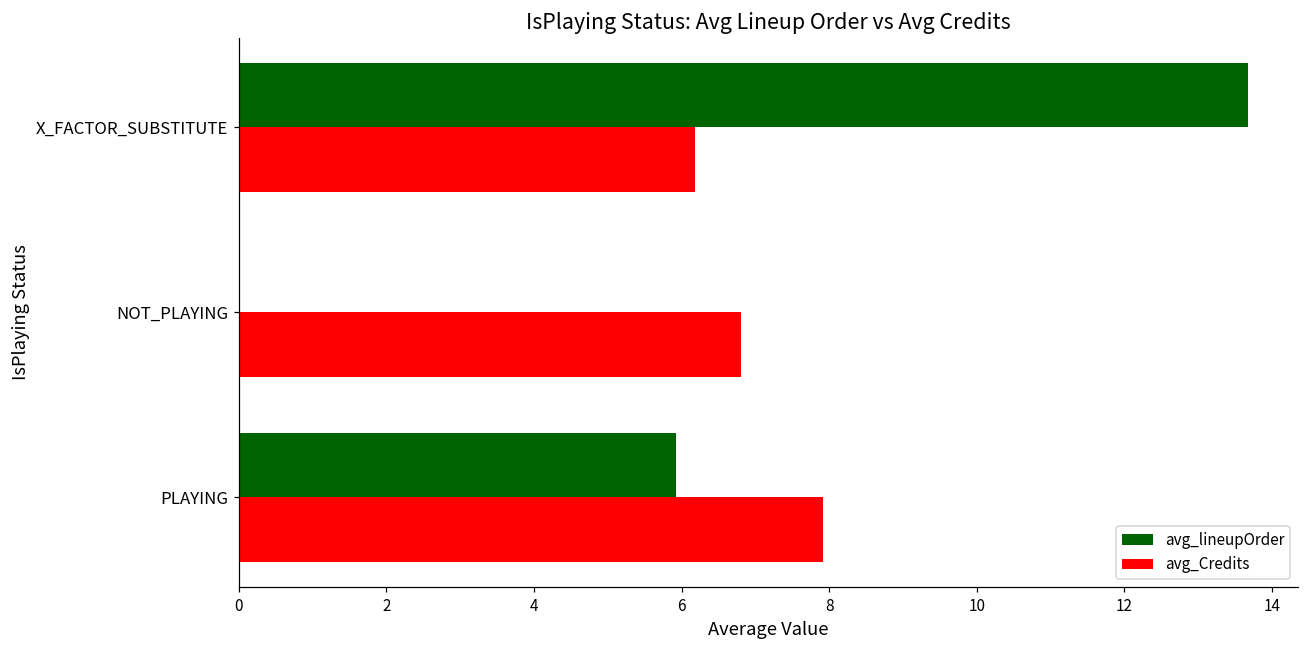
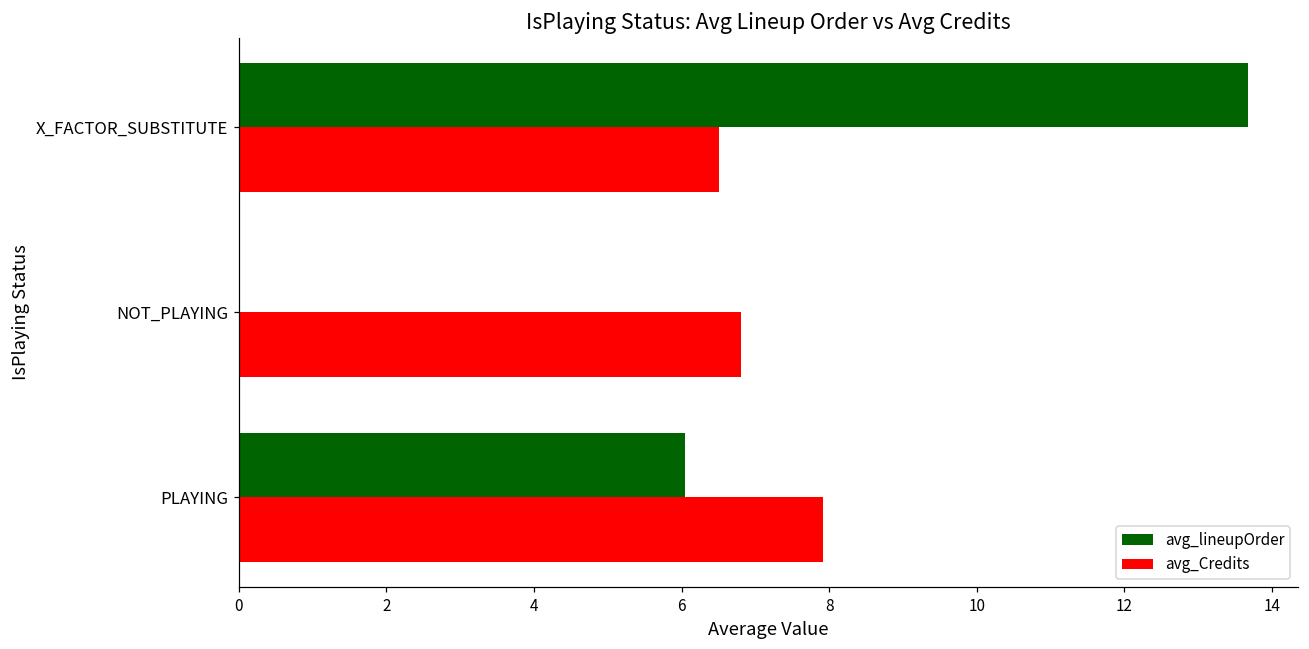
  {
    "avg_lineupOrder": {
      "X_FACTOR_SUBSTITUTE": 13.7,
      "NOT_PLAYING": 0.0,
-     "PLAYING": 5.9
+     "PLAYING": 6.1
    },
    "avg_Credits": {
-     "X_FACTOR_SUBSTITUTE": 6.2,
+     "X_FACTOR_SUBSTITUTE": 6.5,
      "NOT_PLAYING": 6.8,
      "PLAYING": 7.9
    }
  }
